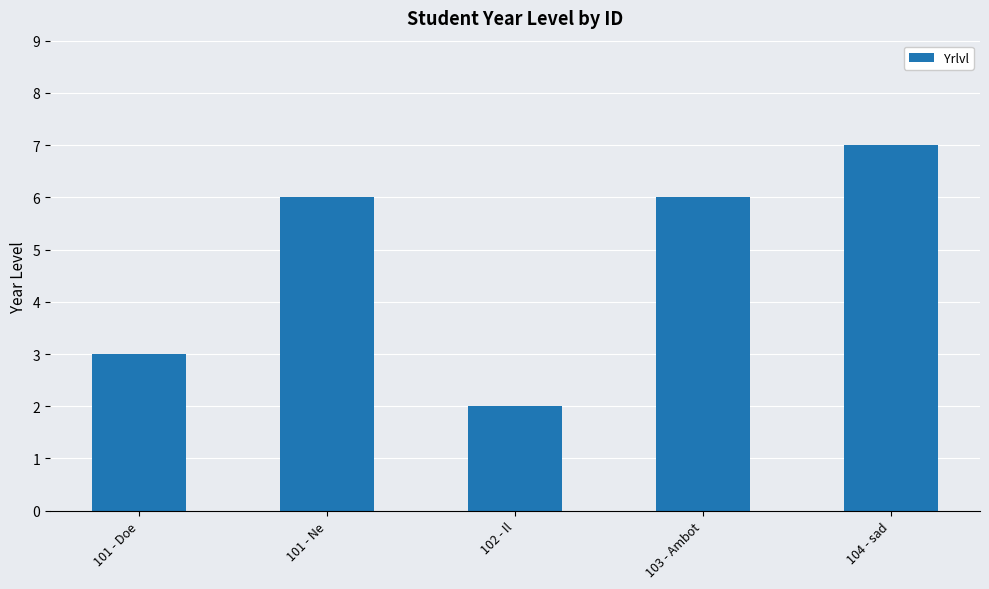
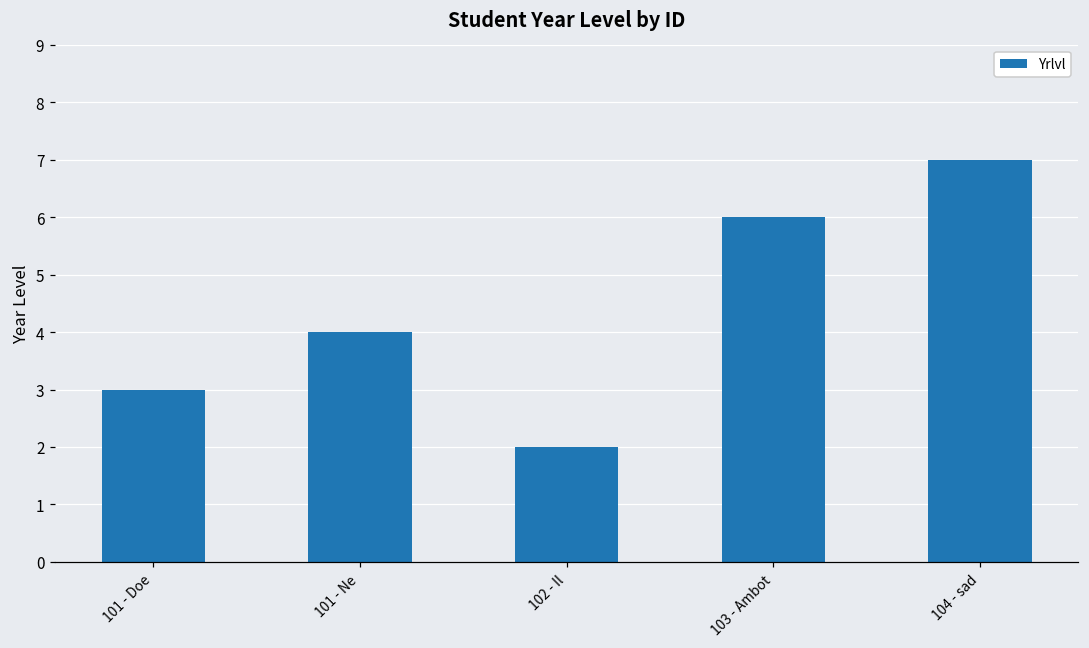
  {
    "101 - Doe": 3,
-   "101 - Ne": 6,
+   "101 - Ne": 4,
    "102 - Il": 2,
    "103 - Ambot": 6,
    "104 - sad": 7
  }
